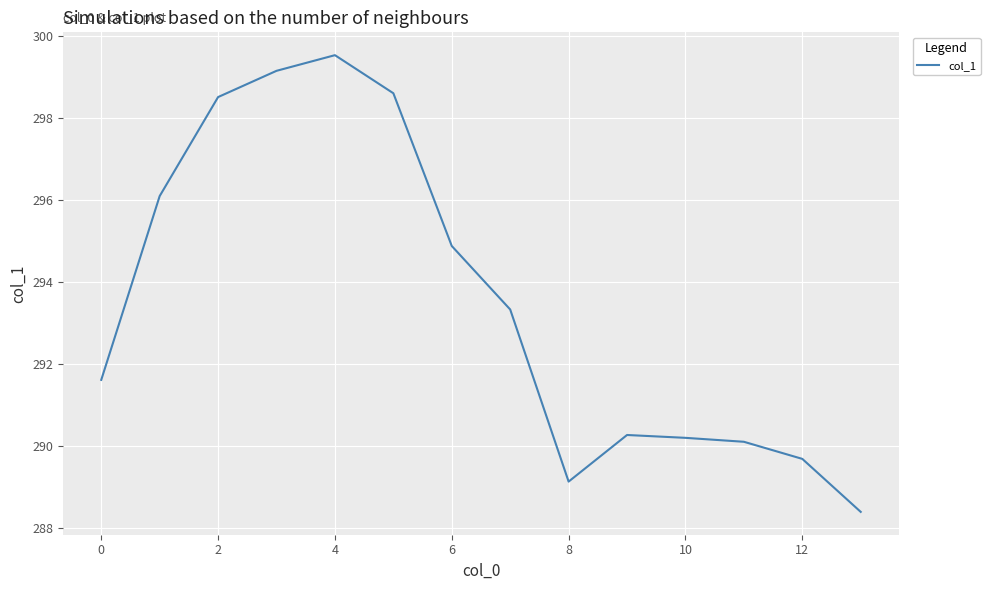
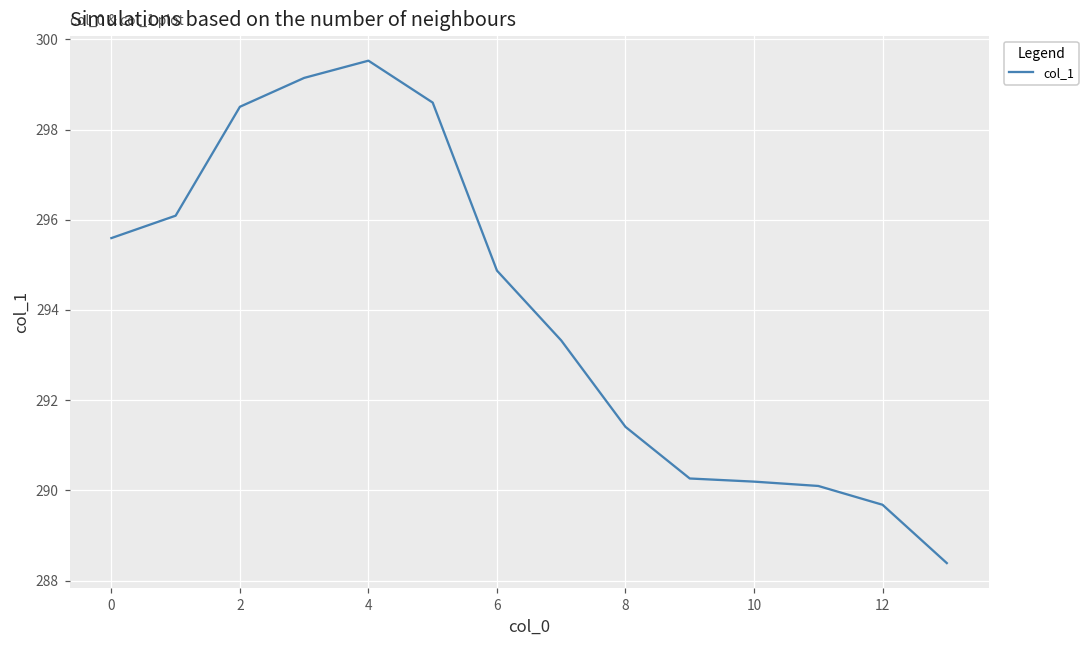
  {
-   "0": 291.6,
+   "0": 295.6,
    "2": 298.5,
    "4": 299.5,
    "6": 294.9,
-   "8": 289.1,
+   "8": 291.4,
    "10": 290.2,
    "12": 289.7
  }
